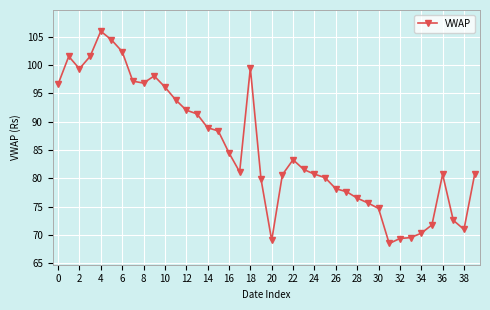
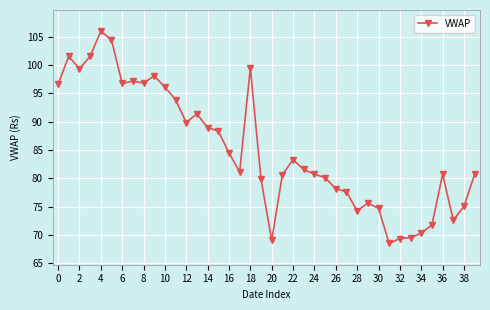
  {
    "0": 97,
    "2": 99,
    "4": 106,
-   "6": 102,
+   "6": 97,
    "8": 97,
    "10": 96,
-   "12": 92,
+   "12": 90,
    "14": 89,
    "16": 84,
    "18": 99,
    "20": 69,
    "22": 83,
    "24": 81,
    "26": 78,
-   "28": 77,
+   "28": 74,
    "30": 75,
    "32": 69,
    "34": 70,
    "36": 81,
-   "38": 71
+   "38": 75
  }
